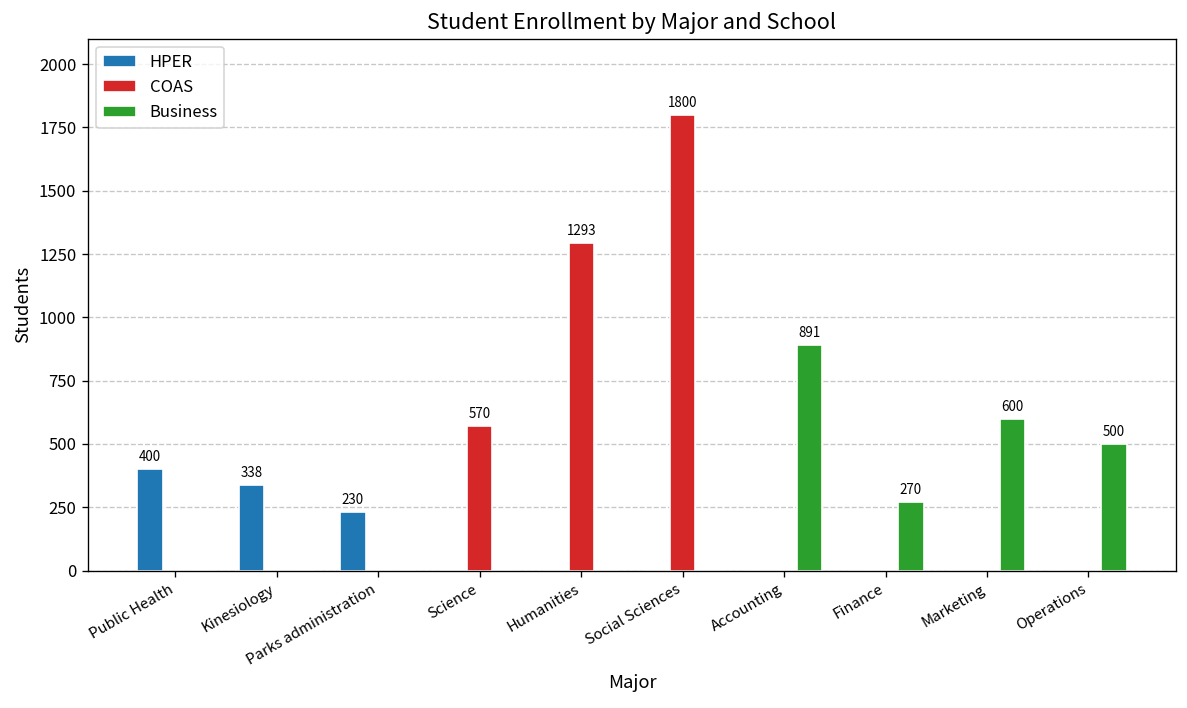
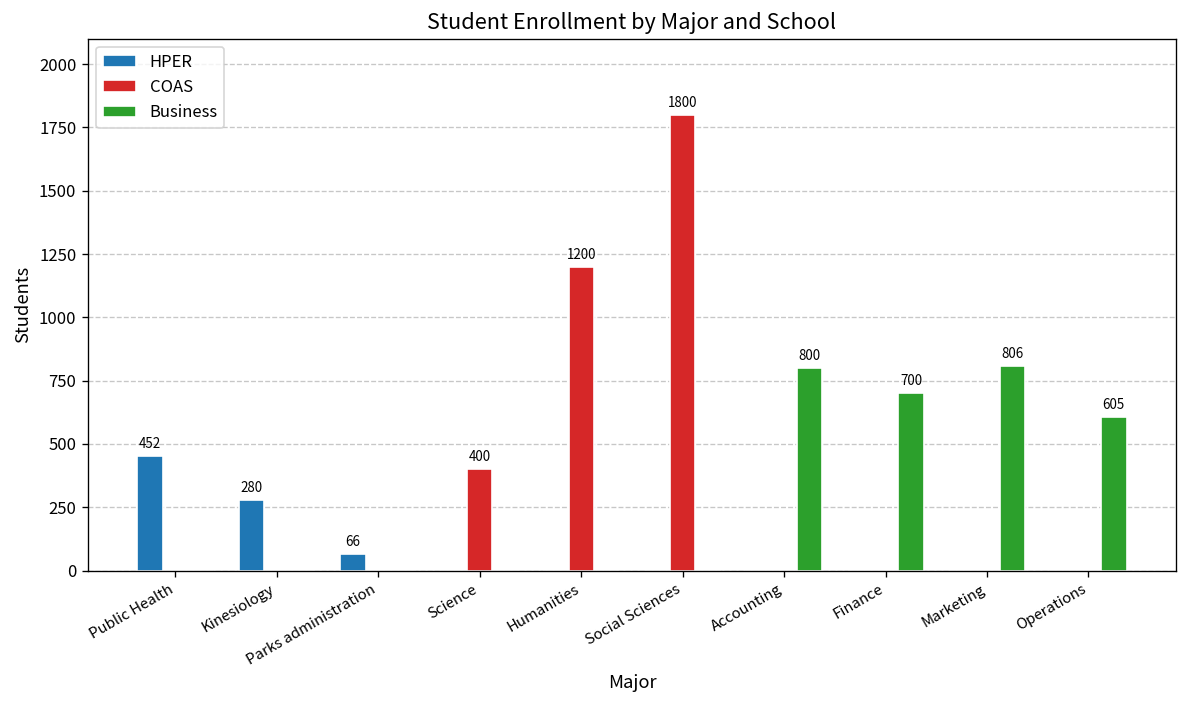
  {
    "HPER": {
-     "Public Health": 400,
-     "Kinesiology": 338,
-     "Parks administration": 230
+     "Public Health": 452,
+     "Kinesiology": 280,
+     "Parks administration": 66
    },
    "COAS": {
-     "Science": 570,
-     "Humanities": 1293,
+     "Science": 400,
+     "Humanities": 1200,
      "Social Sciences": 1800
    },
    "Business": {
-     "Accounting": 891,
-     "Finance": 270,
-     "Marketing": 600,
-     "Operations": 500
+     "Accounting": 800,
+     "Finance": 700,
+     "Marketing": 806,
+     "Operations": 605
    }
  }
